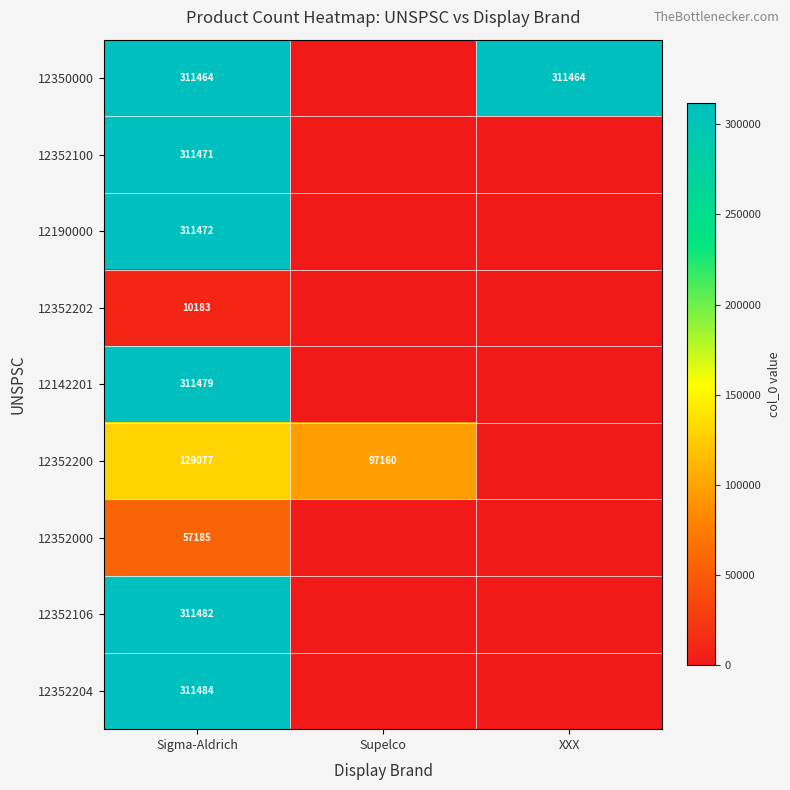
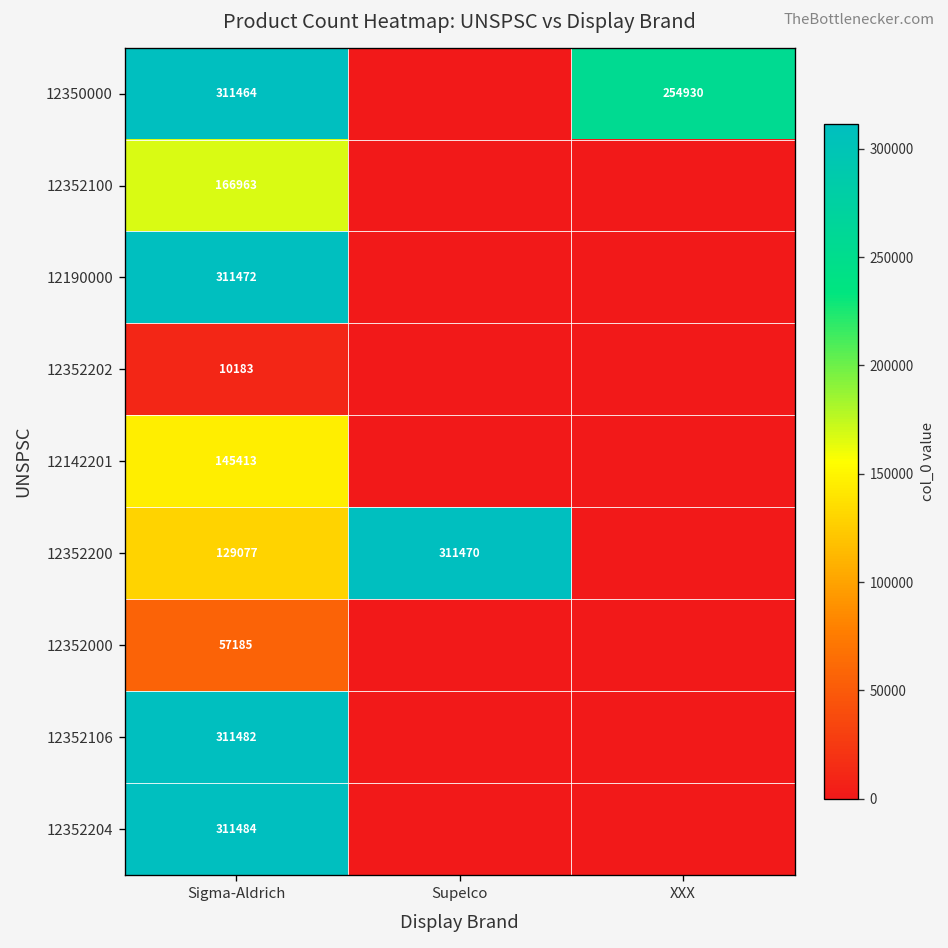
  {
    "12350000": {
      "Sigma-Aldrich": 311464,
-     "XXX": 311464
+     "XXX": 254930
    },
    "12352100": {
-     "Sigma-Aldrich": 311471
+     "Sigma-Aldrich": 166963
    },
    "12190000": {
      "Sigma-Aldrich": 311472
    },
    "12352202": {
      "Sigma-Aldrich": 10183
    },
    "12142201": {
-     "Sigma-Aldrich": 311479
+     "Sigma-Aldrich": 145413
    },
    "12352200": {
      "Sigma-Aldrich": 129077,
-     "Supelco": 97160
+     "Supelco": 311470
    },
    "12352000": {
      "Sigma-Aldrich": 57185
    },
    "12352106": {
      "Sigma-Aldrich": 311482
    },
    "12352204": {
      "Sigma-Aldrich": 311484
    }
  }
